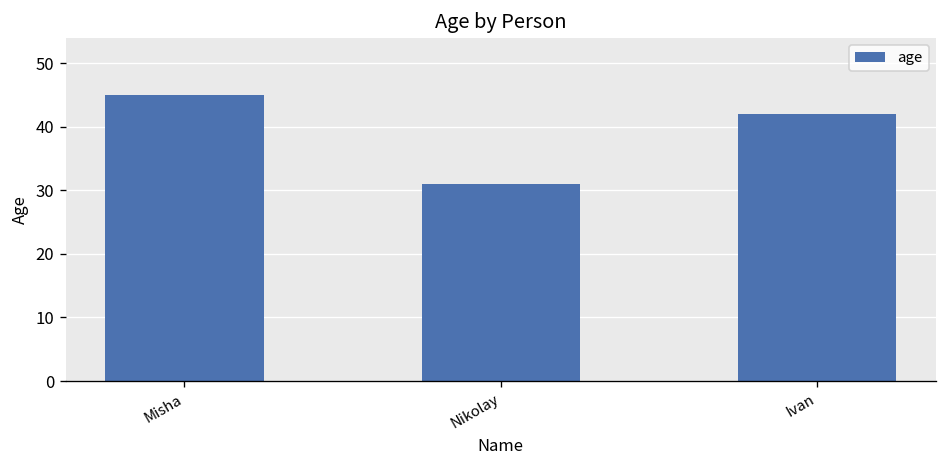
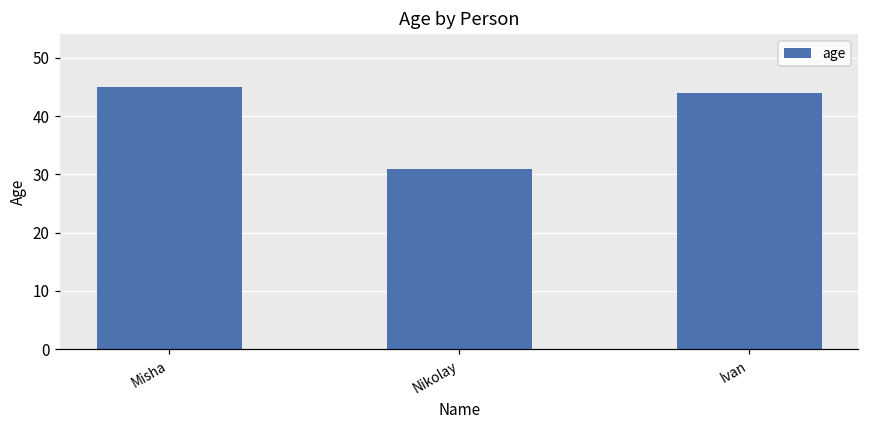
  {
    "Misha": 45,
    "Nikolay": 31,
-   "Ivan": 42
+   "Ivan": 44
  }
